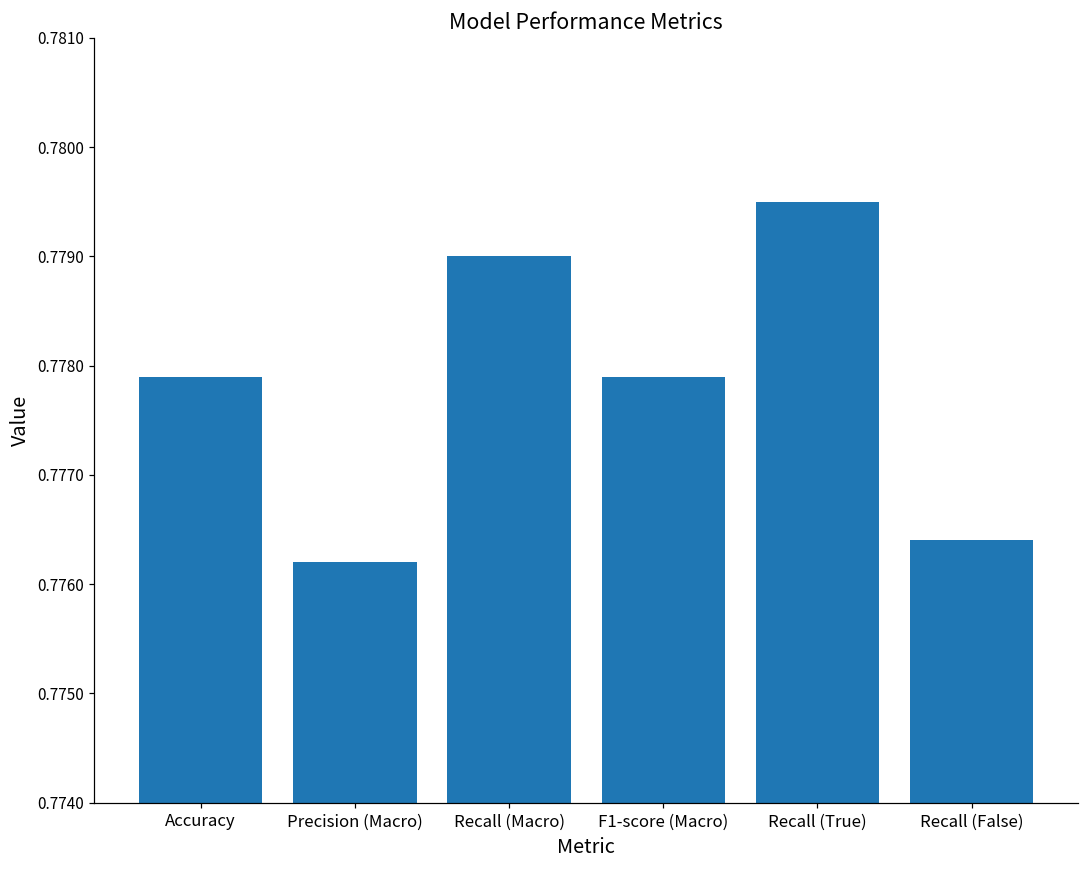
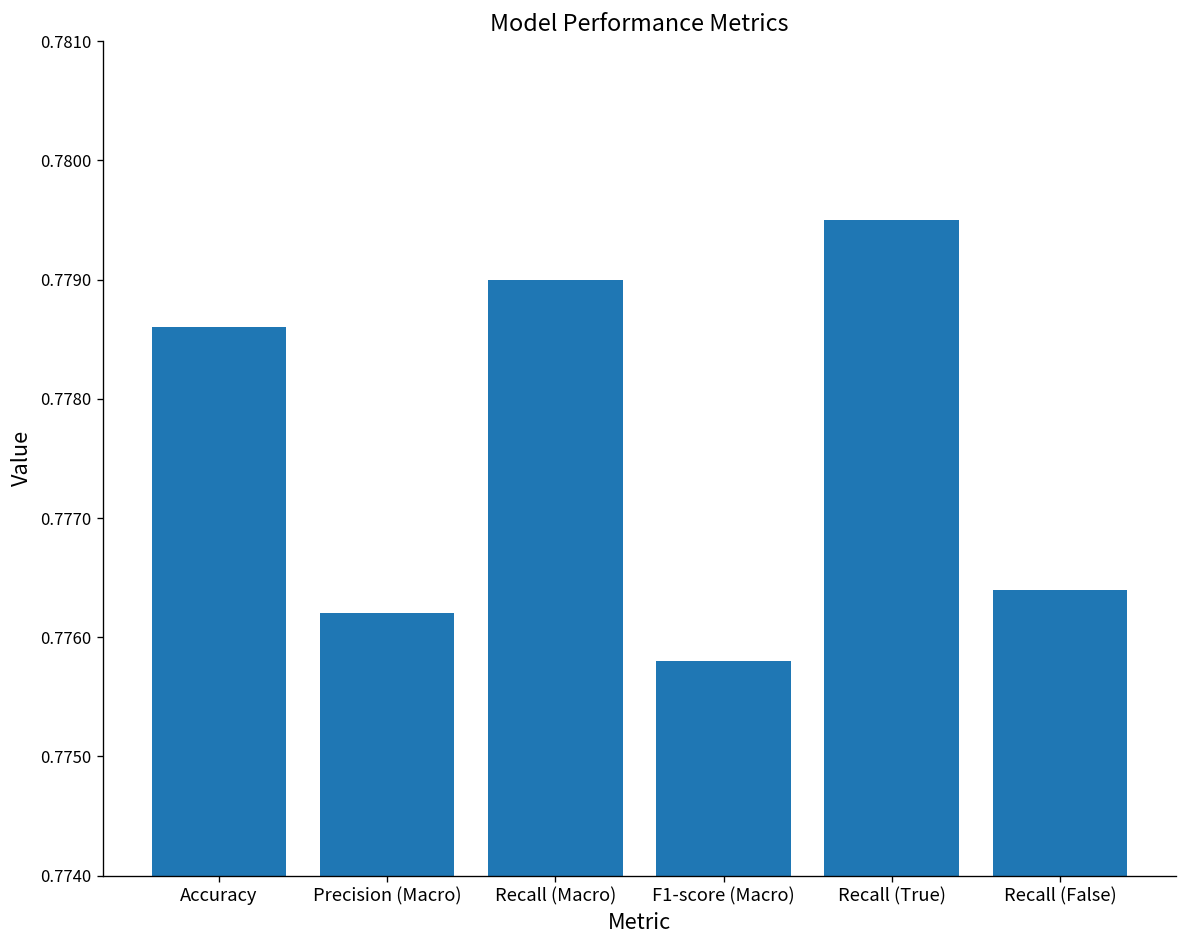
  {
-   "Accuracy": 0.7779,
+   "Accuracy": 0.7786,
    "Precision (Macro)": 0.7762,
    "Recall (Macro)": 0.7790,
-   "F1-score (Macro)": 0.7779,
+   "F1-score (Macro)": 0.7758,
    "Recall (True)": 0.7795,
    "Recall (False)": 0.7764
  }
